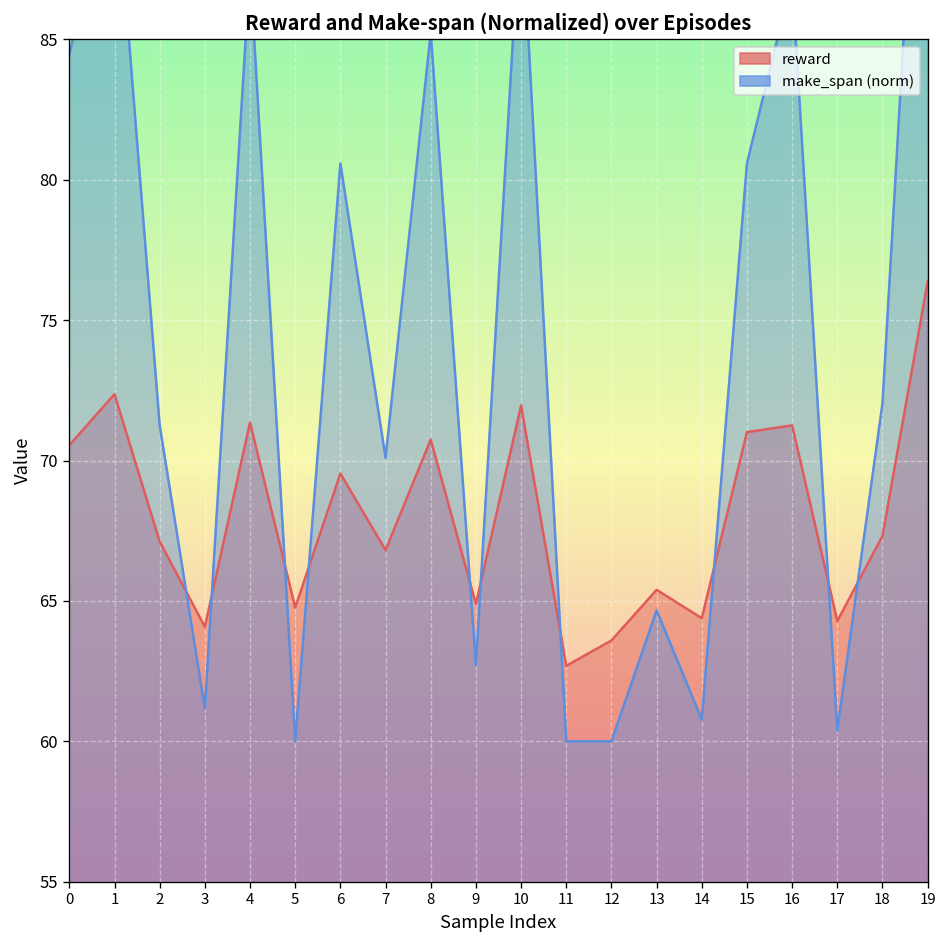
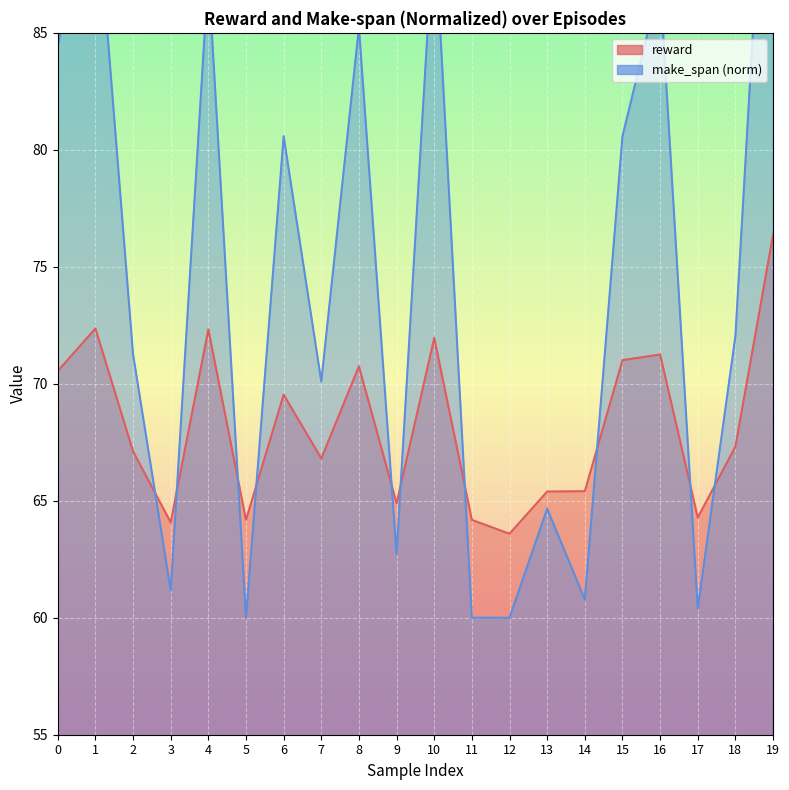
  {
    "reward": {
      "0": 70.5,
      "1": 72.4,
      "2": 67.1,
      "3": 64.1,
-     "4": 71.4,
-     "5": 64.8,
+     "4": 72.3,
+     "5": 64.2,
      "6": 69.5,
      "7": 66.8,
      "8": 70.7,
      "9": 64.9,
      "10": 72.0,
-     "11": 62.7,
+     "11": 64.2,
      "12": 63.6,
      "13": 65.4,
-     "14": 64.4,
+     "14": 65.4,
      "15": 71.0,
      "16": 71.3,
      "17": 64.3,
      "18": 67.3,
      "19": 76.4
    },
    "make_span (norm)": {
      "0": 84.5,
      "2": 71.3,
      "3": 61.2,
      "5": 60.0,
      "6": 80.6,
      "7": 70.1,
      "9": 62.7,
      "11": 60.0,
      "12": 60.0,
      "13": 64.7,
      "14": 60.8,
      "15": 80.6,
      "17": 60.4,
      "18": 72.0
    }
  }
